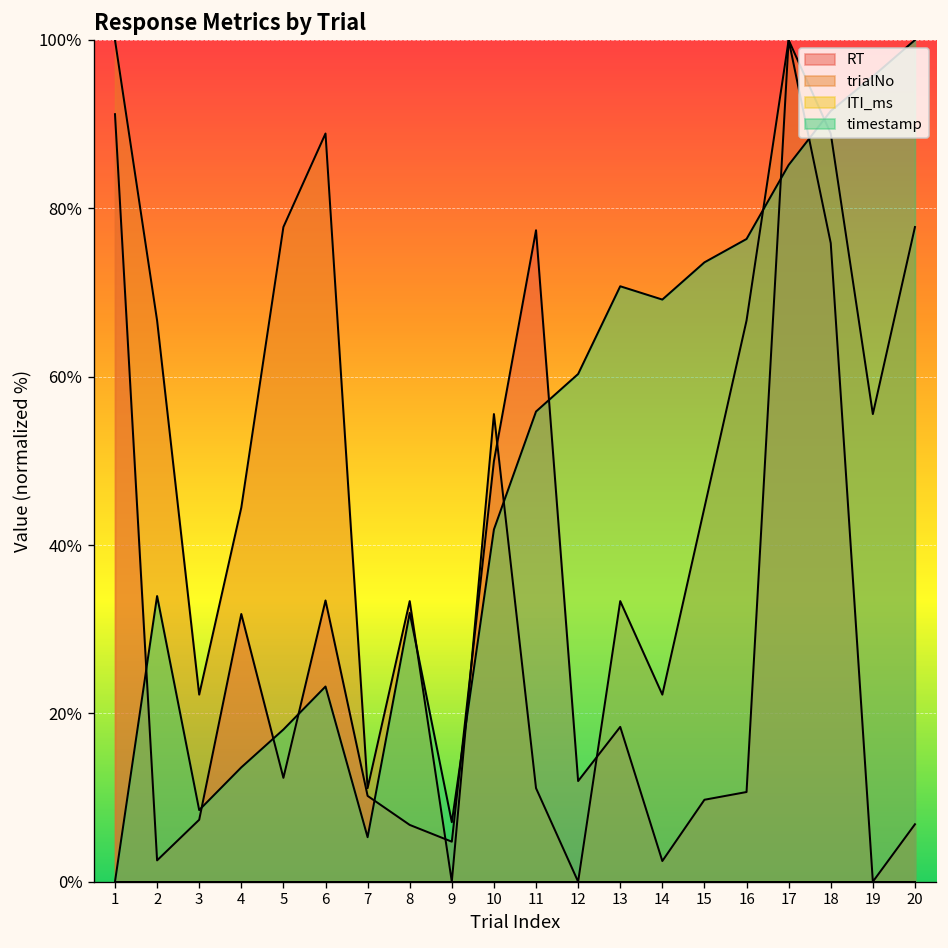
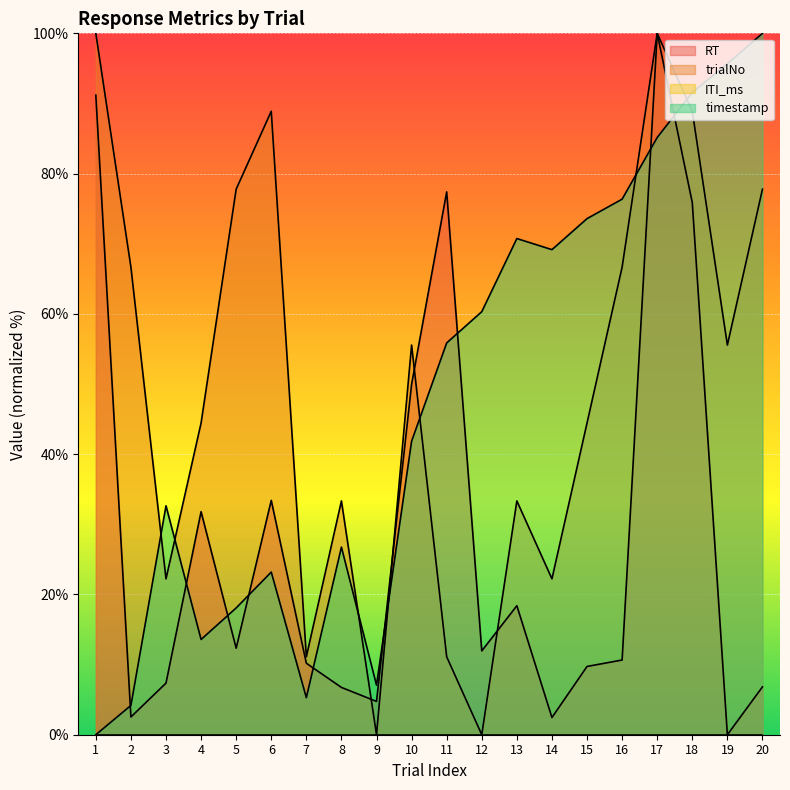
  {
    "timestamp": {
-     "2": "34%",
-     "3": "9%",
+     "2": "4%",
+     "3": "33%",
      "4": "14%",
      "5": "18%",
      "6": "23%",
      "7": "5%",
-     "8": "32%",
+     "8": "27%",
      "9": "7%",
      "10": "42%",
      "11": "56%",
      "12": "60%",
      "13": "71%",
      "14": "69%",
      "15": "74%",
      "16": "76%",
      "17": "85%",
      "20": "100%"
    }
  }
